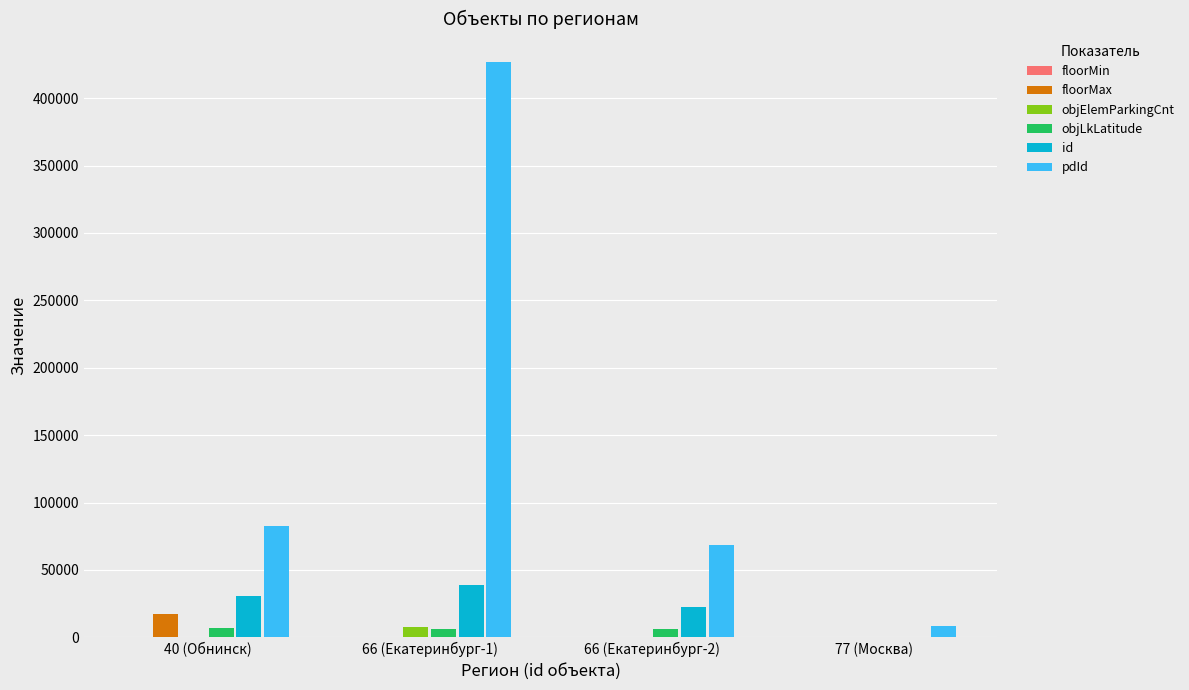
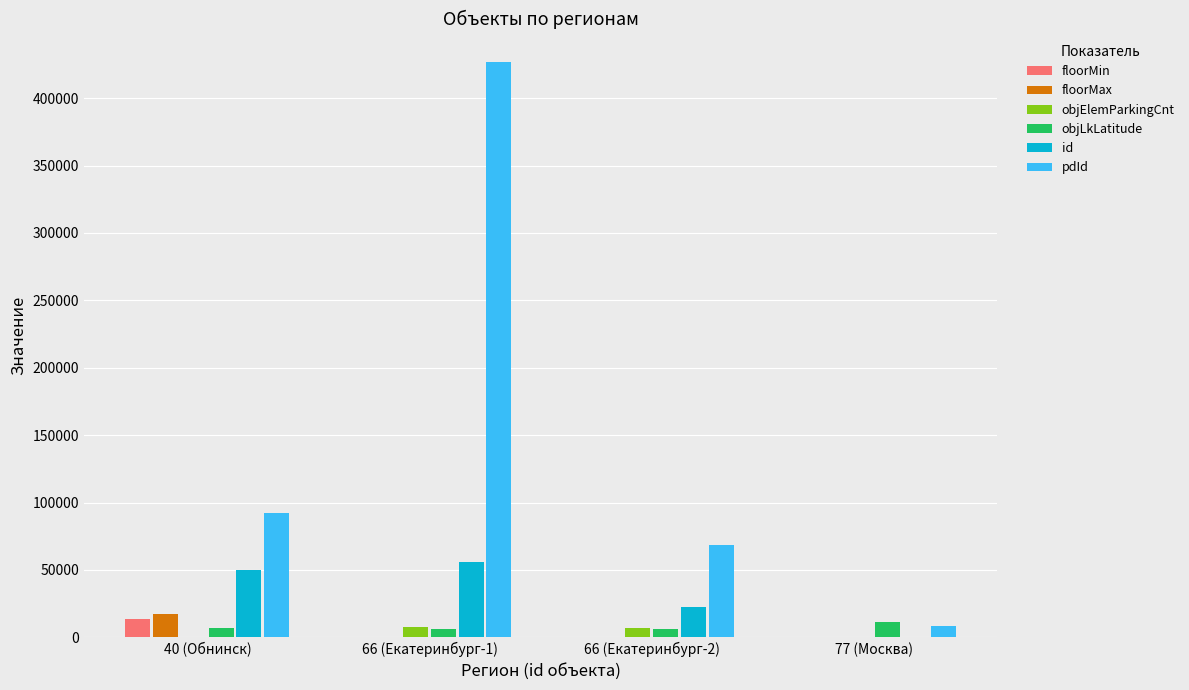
  {
    "floorMin": {
-     "40 (Обнинск)": 0
+     "40 (Обнинск)": 14000
    },
    "floorMax": {
      "40 (Обнинск)": 17000
    },
    "objElemParkingCnt": {
      "40 (Обнинск)": 0,
      "66 (Екатеринбург-1)": 8000,
-     "66 (Екатеринбург-2)": 0
+     "66 (Екатеринбург-2)": 7000
    },
    "objLkLatitude": {
      "40 (Обнинск)": 7000,
      "66 (Екатеринбург-1)": 6000,
      "66 (Екатеринбург-2)": 6000,
-     "77 (Москва)": 0
+     "77 (Москва)": 11000
    },
    "id": {
-     "40 (Обнинск)": 30000,
-     "66 (Екатеринбург-1)": 39000,
+     "40 (Обнинск)": 50000,
+     "66 (Екатеринбург-1)": 56000,
      "66 (Екатеринбург-2)": 23000
    },
    "pdId": {
-     "40 (Обнинск)": 82000,
+     "40 (Обнинск)": 92000,
      "66 (Екатеринбург-1)": 427000,
      "66 (Екатеринбург-2)": 68000,
      "77 (Москва)": 9000
    }
  }
